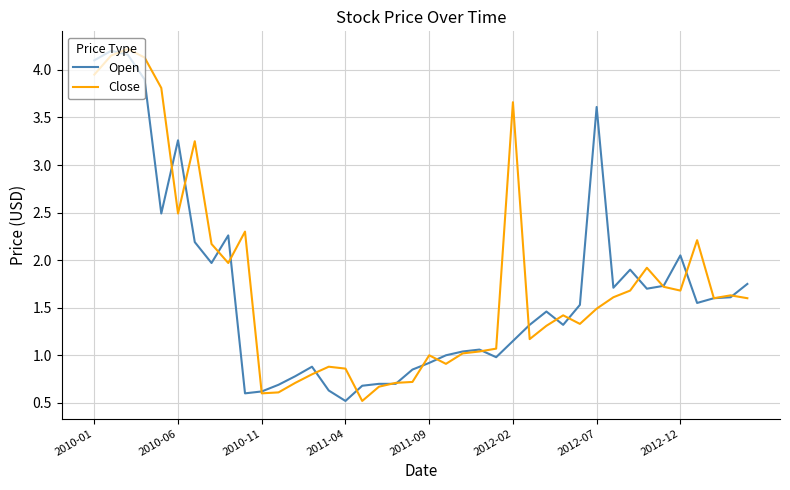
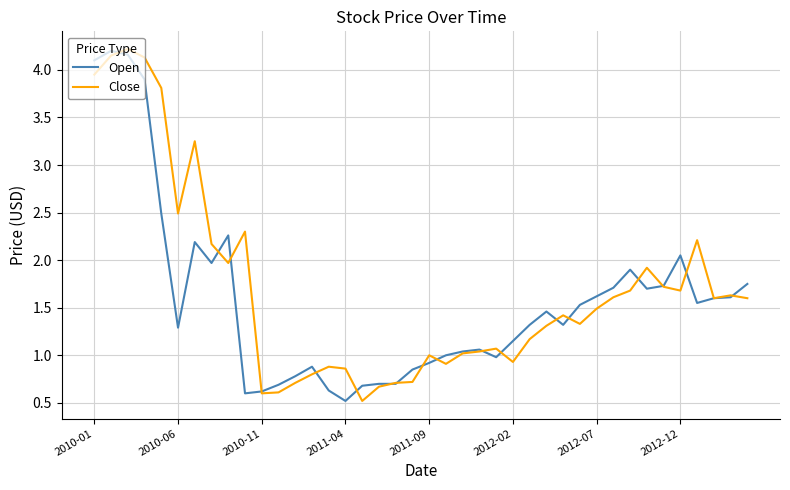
  {
    "Open": {
-     "2010-06": 3.3,
+     "2010-06": 1.3,
      "2011-04": 0.5,
      "2011-09": 0.9,
      "2012-02": 1.2,
-     "2012-07": 3.6,
+     "2012-07": 1.6,
      "2012-12": 2.1
    },
    "Close": {
      "2010-06": 2.5,
      "2011-04": 0.9,
      "2011-09": 1.0,
-     "2012-02": 3.7,
+     "2012-02": 0.9,
      "2012-07": 1.5,
      "2012-12": 1.7
    }
  }
